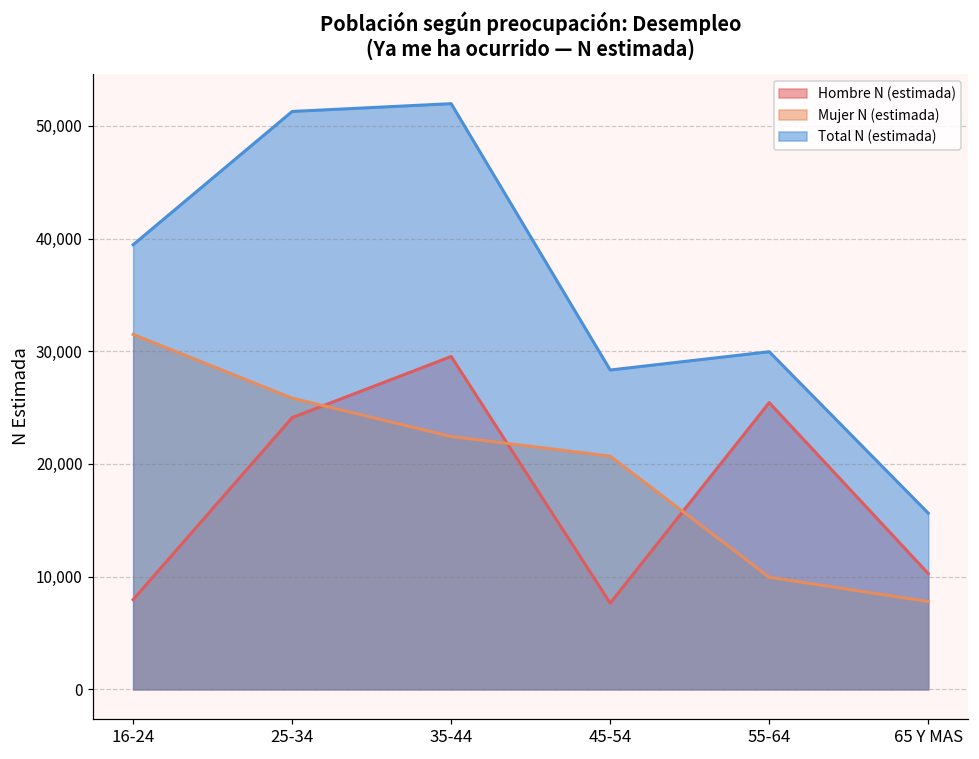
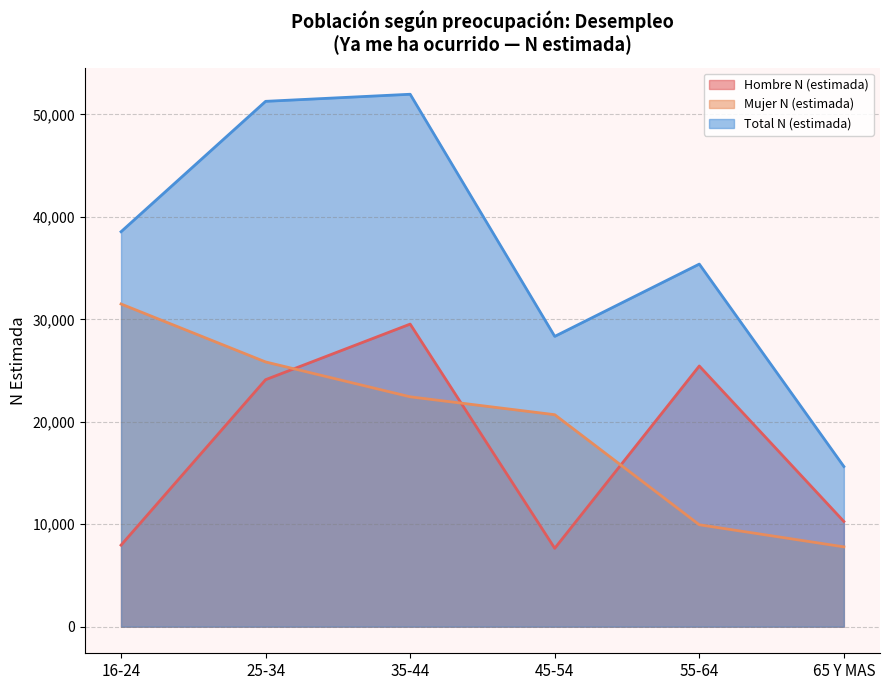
  {
    "Total N (estimada)": {
-     "16-24": "39,500",
+     "16-24": "38,600",
      "25-34": "51,300",
      "35-44": "52,000",
      "45-54": "28,300",
-     "55-64": "30,000",
+     "55-64": "35,400",
      "65 Y MAS": "15,600"
    }
  }
